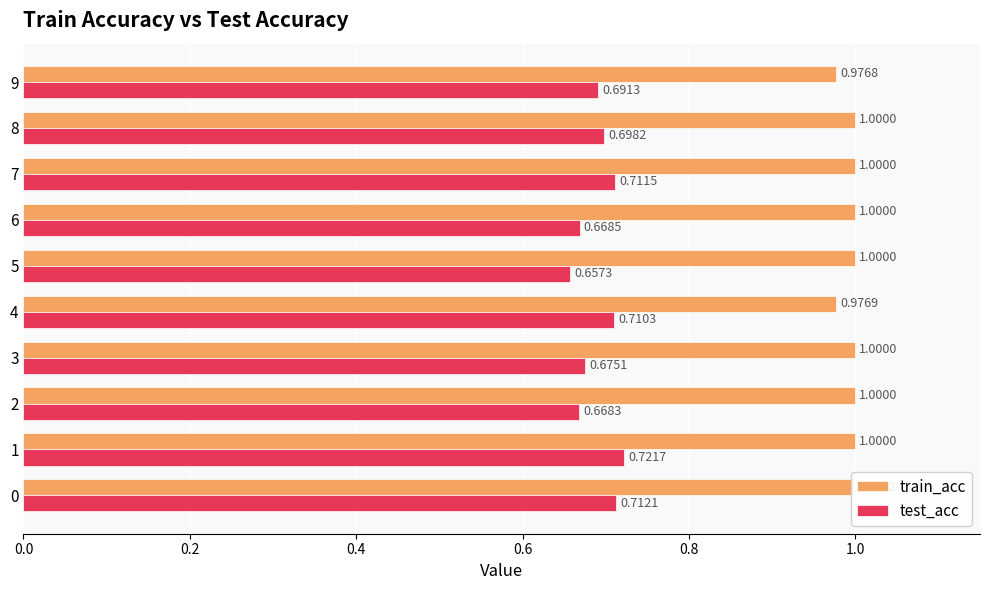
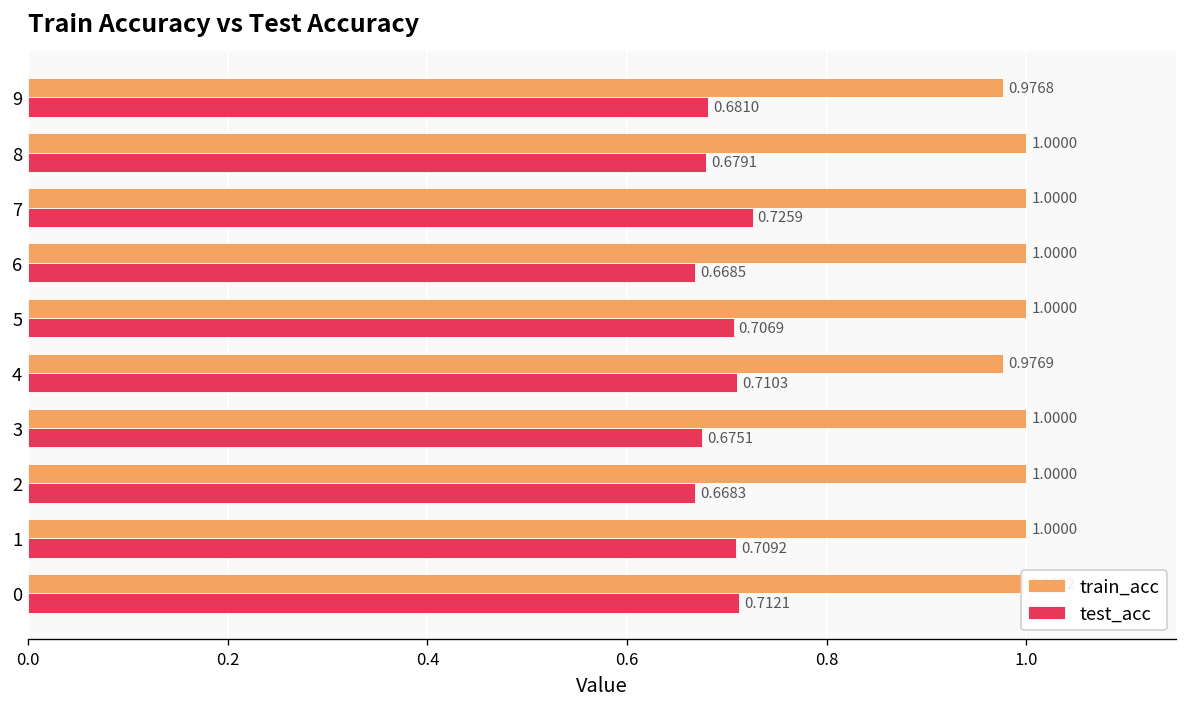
  {
    "train_acc": {
      "9": 0.9768,
      "8": 1.0000,
      "7": 1.0000,
      "6": 1.0000,
      "5": 1.0000,
      "4": 0.9769,
      "3": 1.0000,
      "2": 1.0000,
      "1": 1.0000
    },
    "test_acc": {
-     "9": 0.6913,
-     "8": 0.6982,
-     "7": 0.7115,
+     "9": 0.6810,
+     "8": 0.6791,
+     "7": 0.7259,
      "6": 0.6685,
-     "5": 0.6573,
+     "5": 0.7069,
      "4": 0.7103,
      "3": 0.6751,
      "2": 0.6683,
-     "1": 0.7217,
+     "1": 0.7092,
      "0": 0.7121
    }
  }
